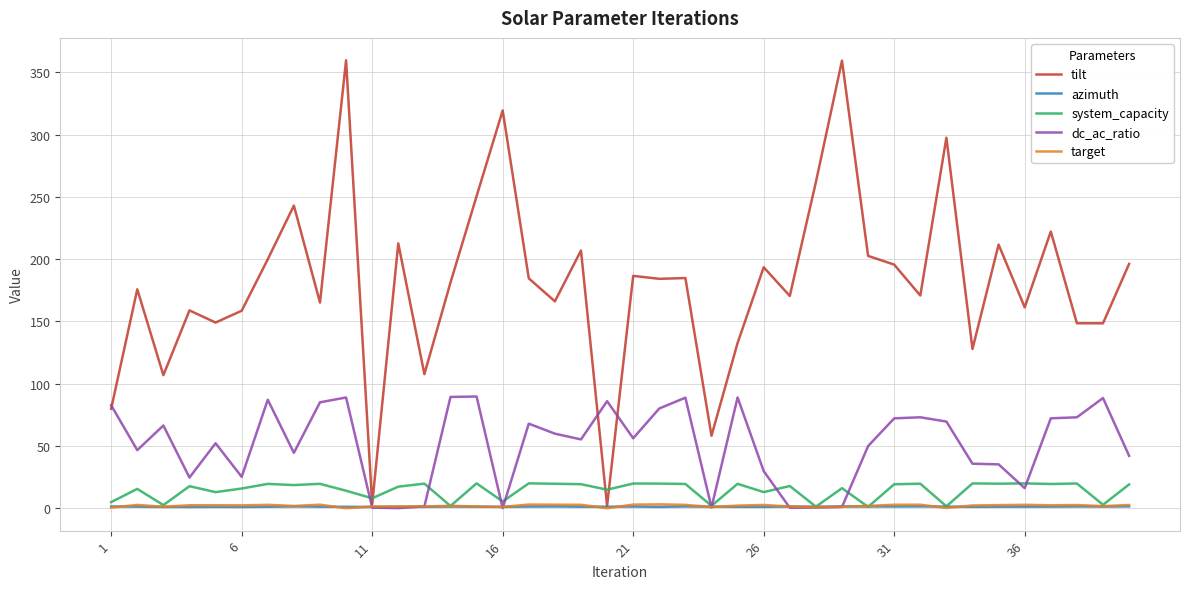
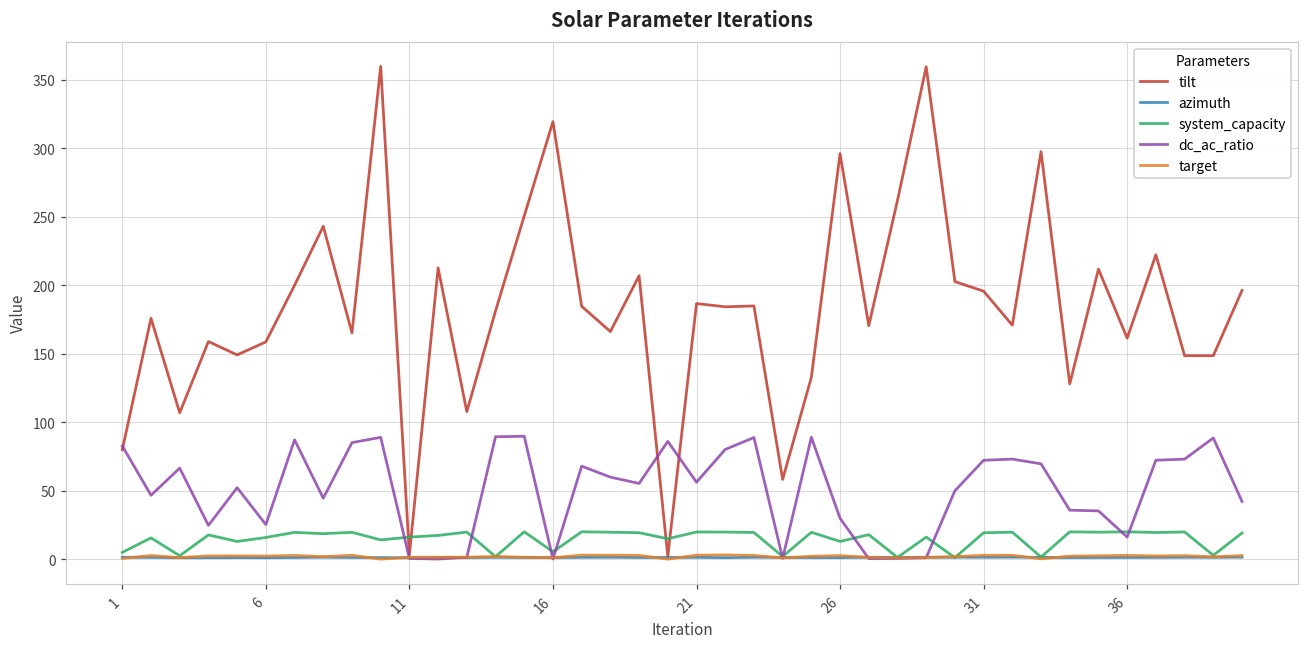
  {
    "tilt": {
      "1": 80,
      "6": 159,
      "16": 319,
      "21": 187,
-     "26": 194,
+     "26": 296,
      "31": 196,
      "36": 161
    },
    "system_capacity": {
      "1": 5,
      "6": 16,
-     "11": 8,
+     "11": 16,
      "16": 5,
      "21": 20,
      "26": 13,
      "31": 19,
      "36": 20
    },
    "dc_ac_ratio": {
      "1": 83,
      "6": 25,
      "21": 56,
      "26": 30,
      "31": 72,
      "36": 16
    }
  }
